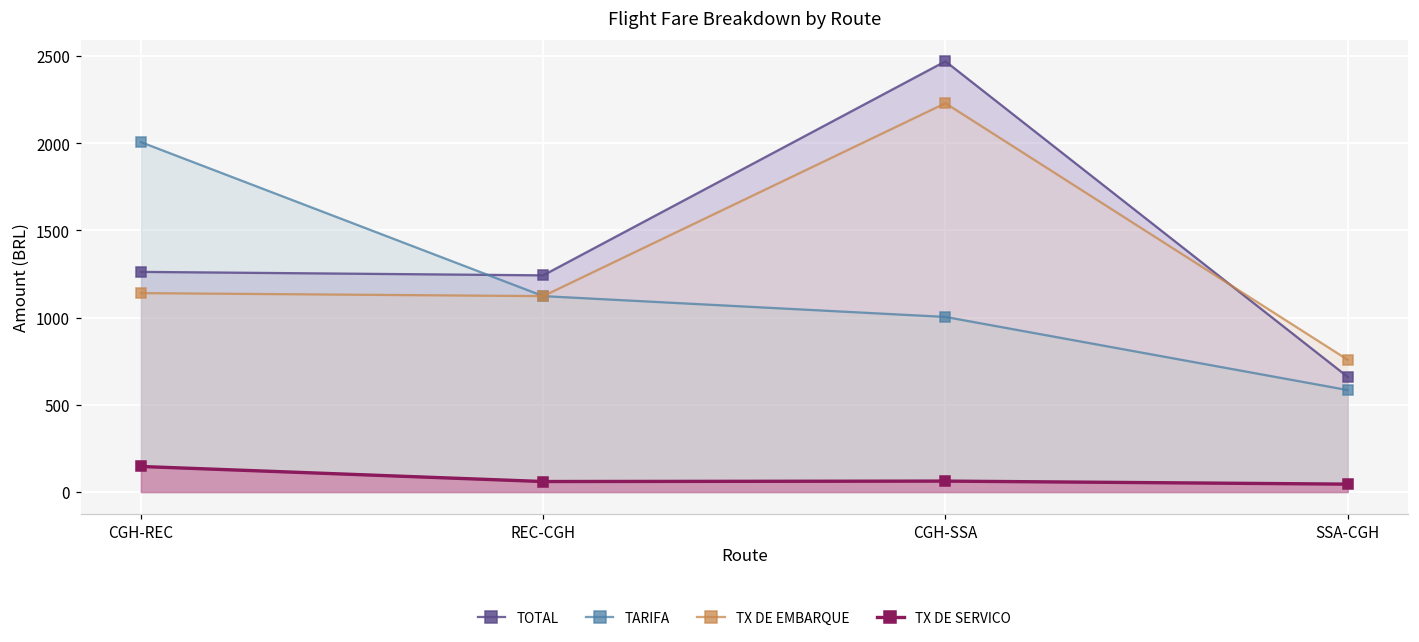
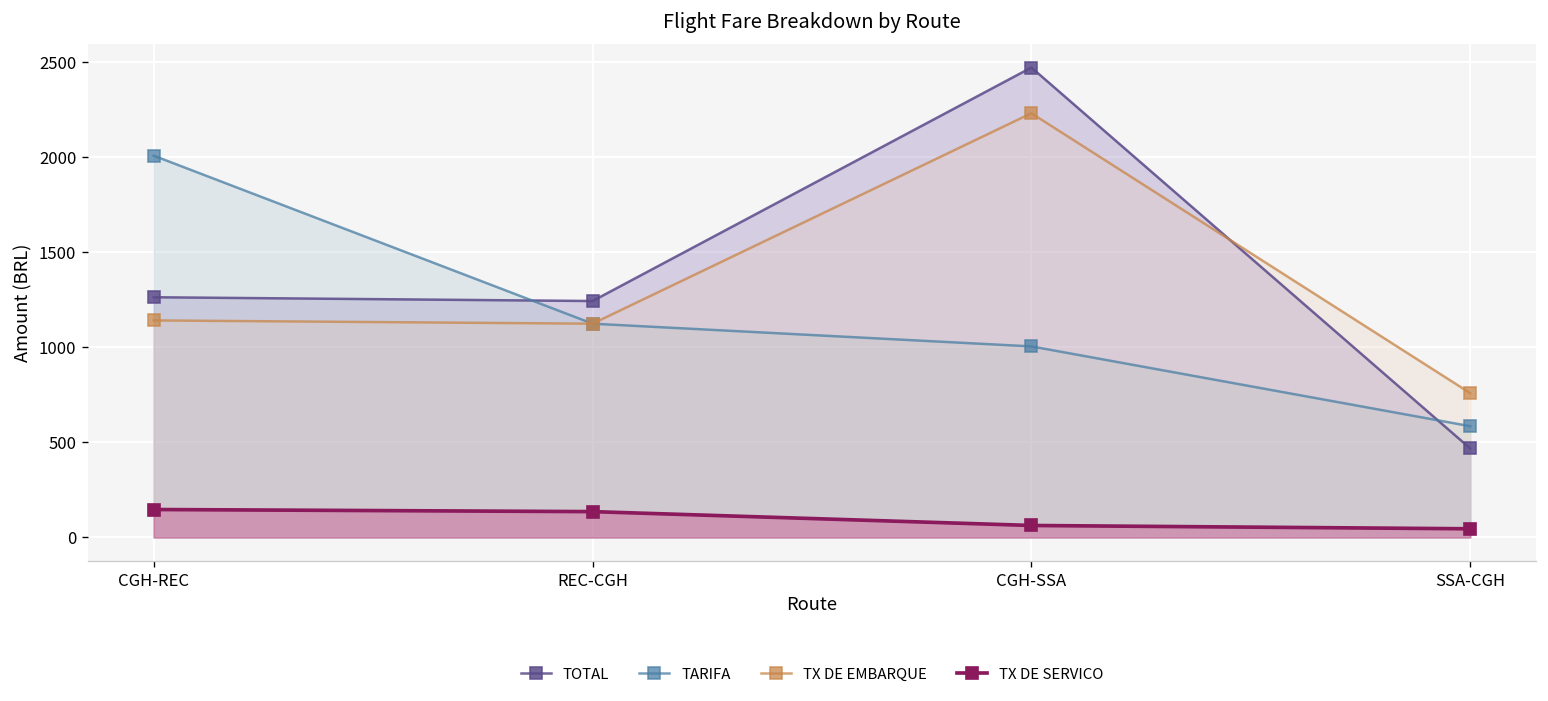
  {
    "TOTAL": {
      "CGH-REC": 1260,
      "REC-CGH": 1240,
      "CGH-SSA": 2470,
-     "SSA-CGH": 660
+     "SSA-CGH": 470
    },
    "TARIFA": {
      "CGH-REC": 2010,
      "CGH-SSA": 1000,
      "SSA-CGH": 580
    },
    "TX DE EMBARQUE": {
      "CGH-REC": 1140,
      "CGH-SSA": 2230,
      "SSA-CGH": 760
    },
    "TX DE SERVICO": {
      "CGH-REC": 150,
-     "REC-CGH": 60,
+     "REC-CGH": 140,
      "CGH-SSA": 60,
      "SSA-CGH": 50
    }
  }
